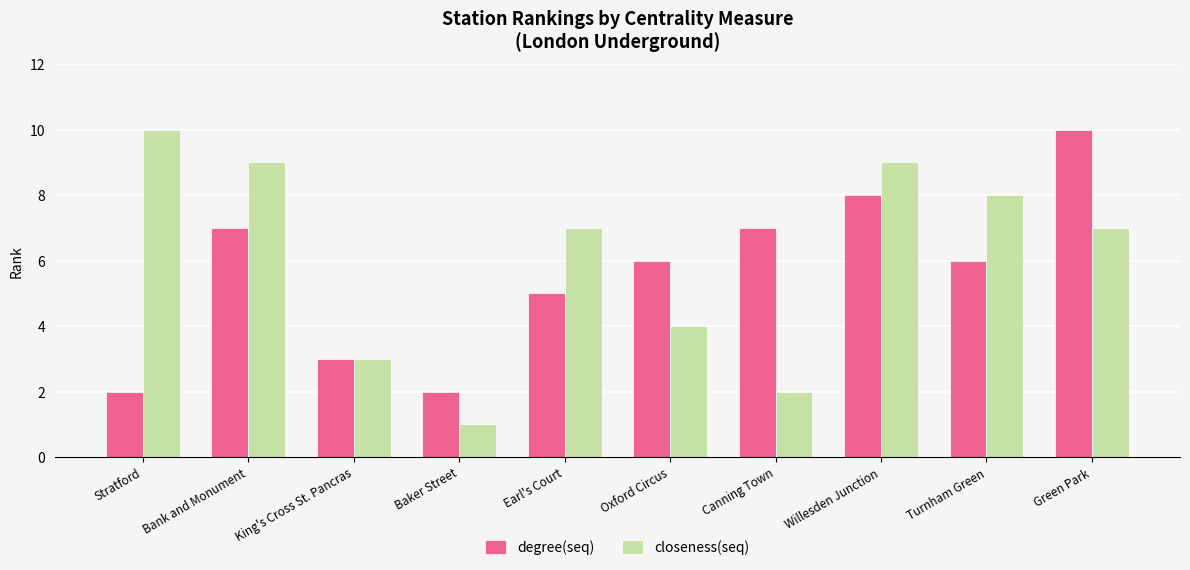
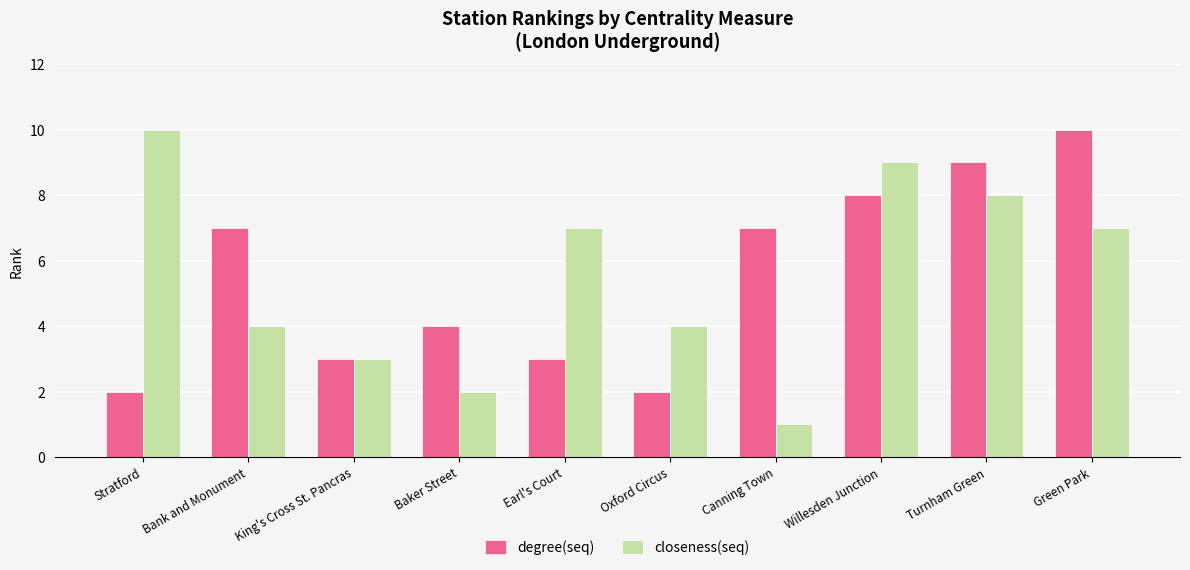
  {
    "degree(seq)": {
      "Stratford": 2,
      "Bank and Monument": 7,
      "King's Cross St. Pancras": 3,
-     "Baker Street": 2,
-     "Earl's Court": 5,
-     "Oxford Circus": 6,
+     "Baker Street": 4,
+     "Earl's Court": 3,
+     "Oxford Circus": 2,
      "Canning Town": 7,
      "Willesden Junction": 8,
-     "Turnham Green": 6,
+     "Turnham Green": 9,
      "Green Park": 10
    },
    "closeness(seq)": {
      "Stratford": 10,
-     "Bank and Monument": 9,
+     "Bank and Monument": 4,
      "King's Cross St. Pancras": 3,
-     "Baker Street": 1,
+     "Baker Street": 2,
      "Earl's Court": 7,
      "Oxford Circus": 4,
-     "Canning Town": 2,
+     "Canning Town": 1,
      "Willesden Junction": 9,
      "Turnham Green": 8,
      "Green Park": 7
    }
  }
